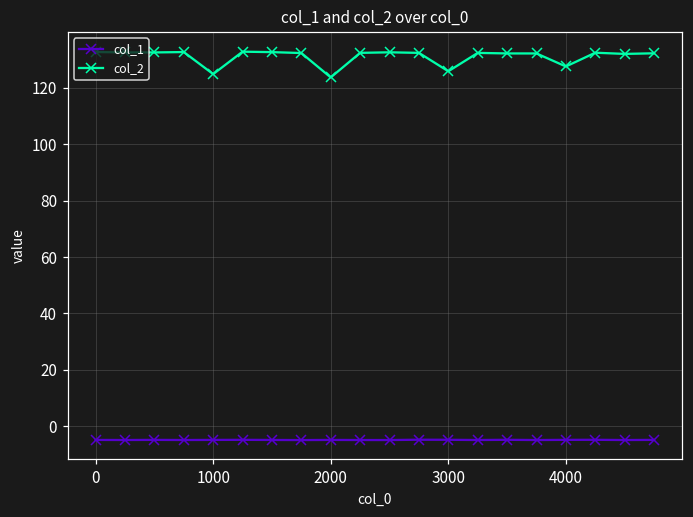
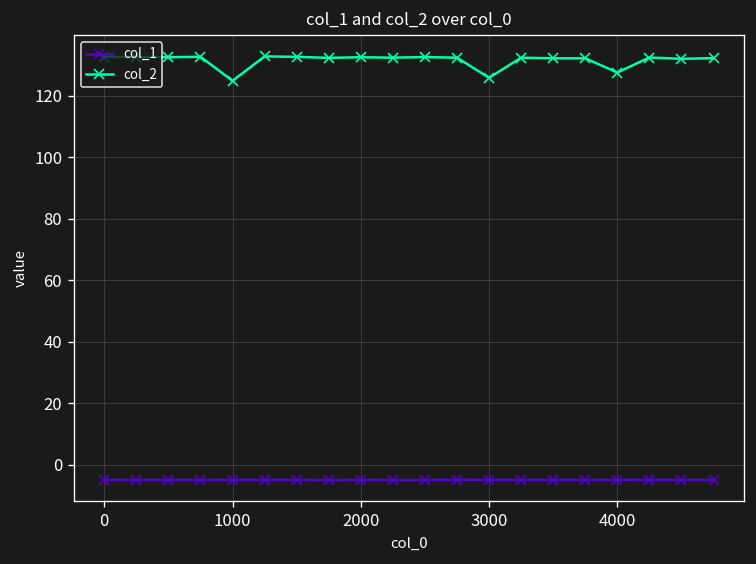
  {
    "col_1": {
      "0": -5,
      "1000": -5,
      "2000": -5,
      "3000": -5,
      "4000": -5
    },
    "col_2": {
      "1000": 125,
-     "2000": 124,
+     "2000": 133,
      "3000": 126,
      "4000": 128
    }
  }
